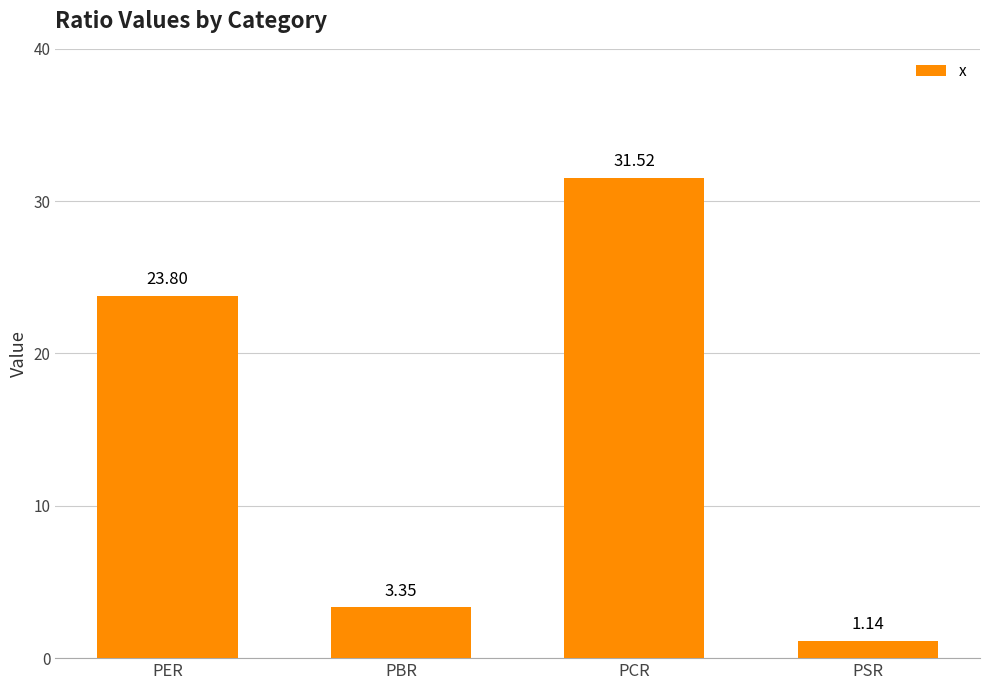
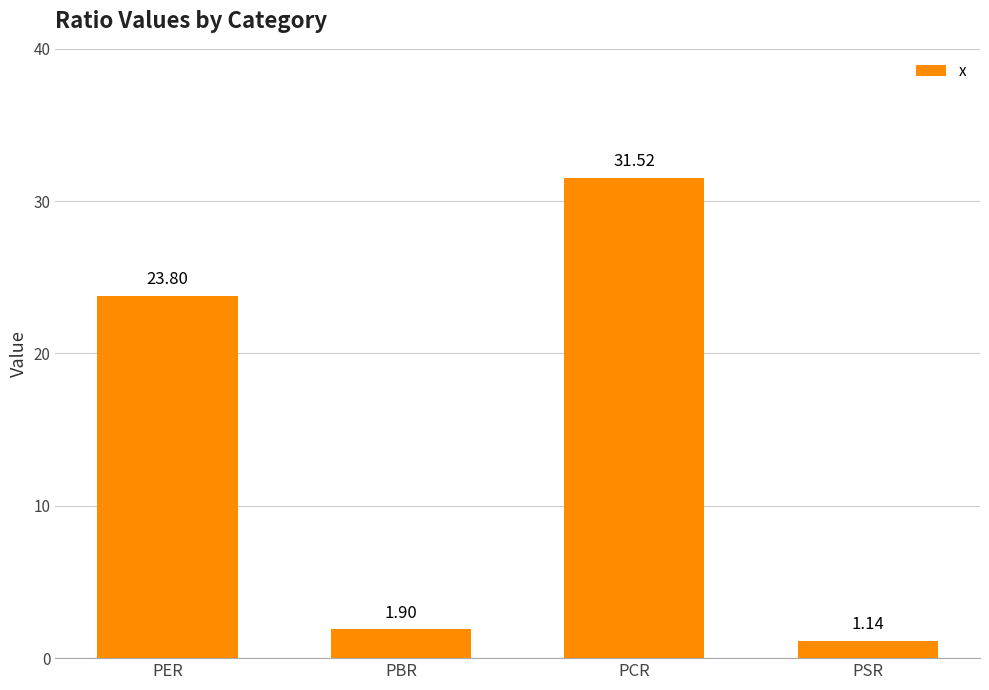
  {
    "PER": 23.80,
-   "PBR": 3.35,
+   "PBR": 1.90,
    "PCR": 31.52,
    "PSR": 1.14
  }
